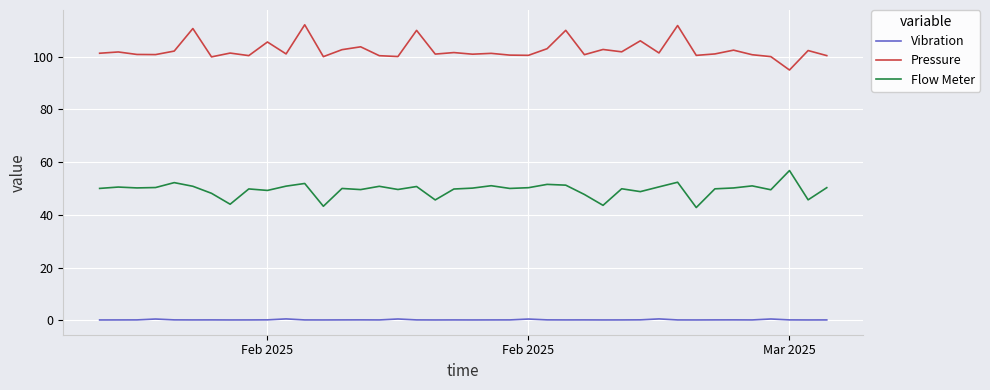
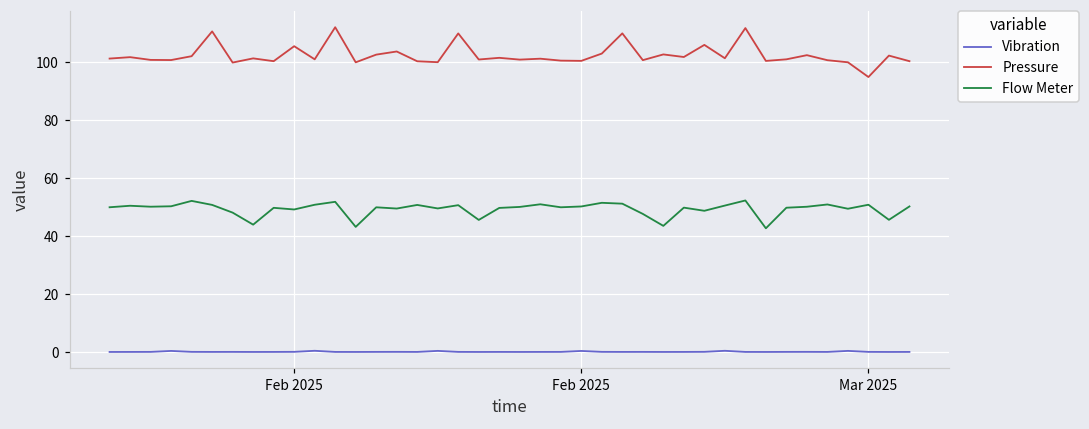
  {
    "Vibration": {
      "Mar 2025": 0
    },
    "Pressure": {
      "Mar 2025": 95
    },
    "Flow Meter": {
-     "Mar 2025": 57
+     "Mar 2025": 51
    }
  }
